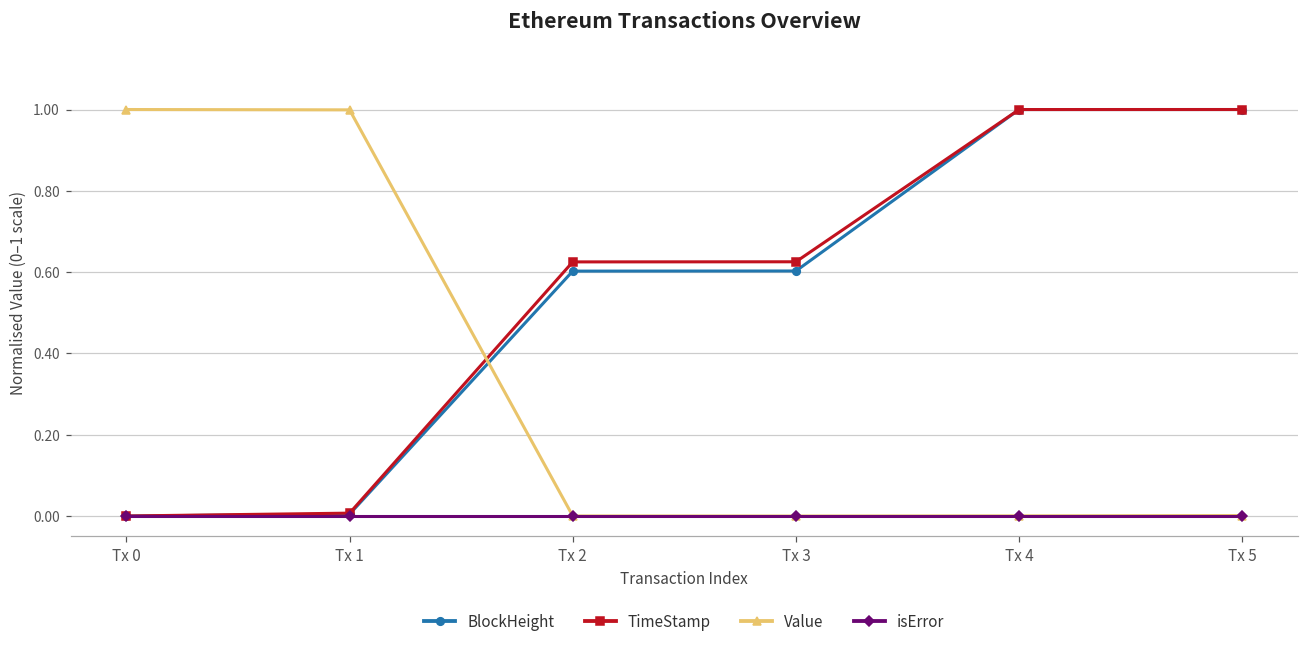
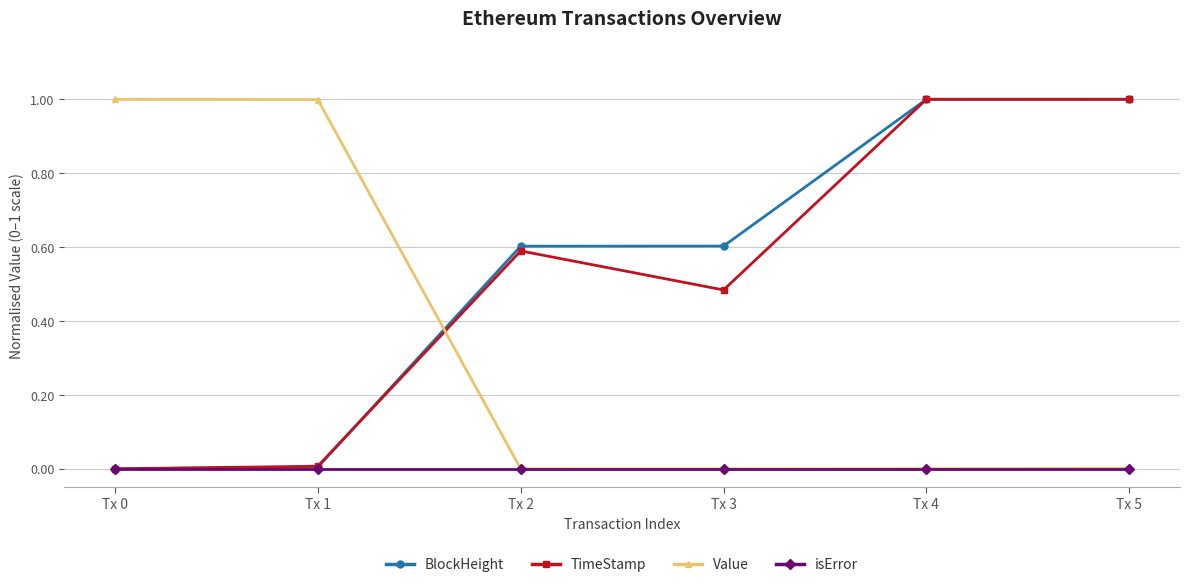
  {
    "BlockHeight": {
      "Tx 2": 0.60,
      "Tx 3": 0.60
    },
    "TimeStamp": {
-     "Tx 2": 0.63,
-     "Tx 3": 0.63
+     "Tx 2": 0.59,
+     "Tx 3": 0.48
    },
    "Value": {
      "Tx 0": 1.00,
      "Tx 1": 1.00
    }
  }
